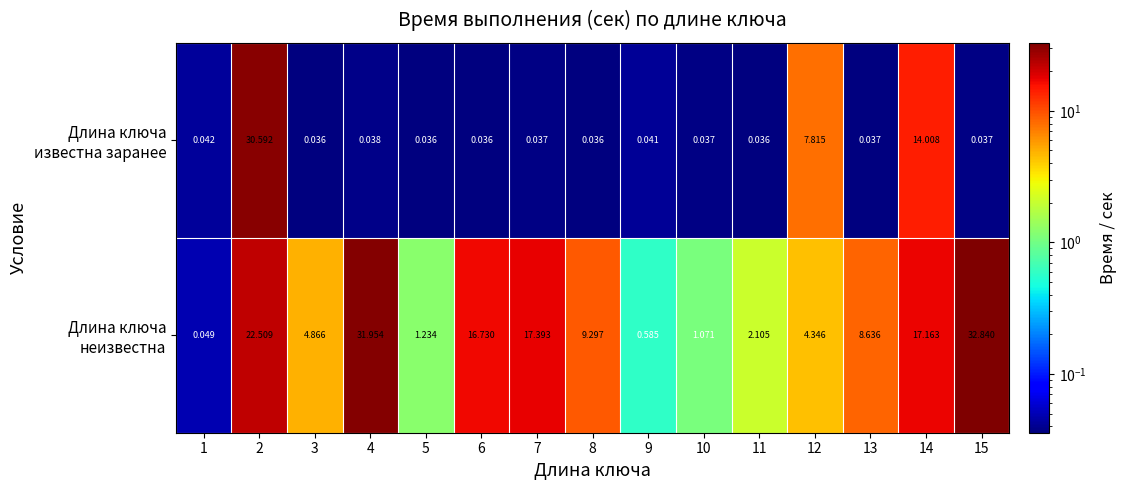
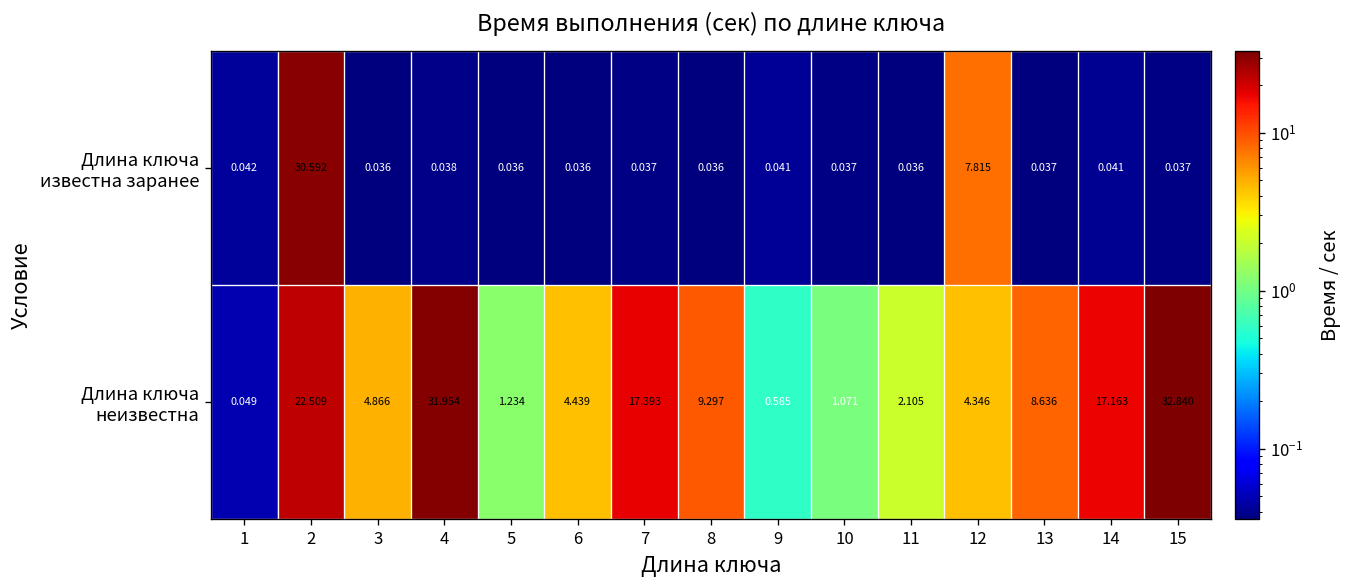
  {
    "Длина ключа известна заранее": {
      "1": 0.042,
      "2": 30.592,
      "3": 0.036,
      "4": 0.038,
      "5": 0.036,
      "6": 0.036,
      "7": 0.037,
      "8": 0.036,
      "9": 0.041,
      "10": 0.037,
      "11": 0.036,
      "12": 7.815,
      "13": 0.037,
-     "14": 14.008,
+     "14": 0.041,
      "15": 0.037
    },
    "Длина ключа неизвестна": {
      "1": 0.049,
      "2": 22.509,
      "3": 4.866,
      "4": 31.954,
      "5": 1.234,
-     "6": 16.730,
+     "6": 4.439,
      "7": 17.393,
      "8": 9.297,
      "9": 0.585,
      "10": 1.071,
      "11": 2.105,
      "12": 4.346,
      "13": 8.636,
      "14": 17.163,
      "15": 32.840
    }
  }
